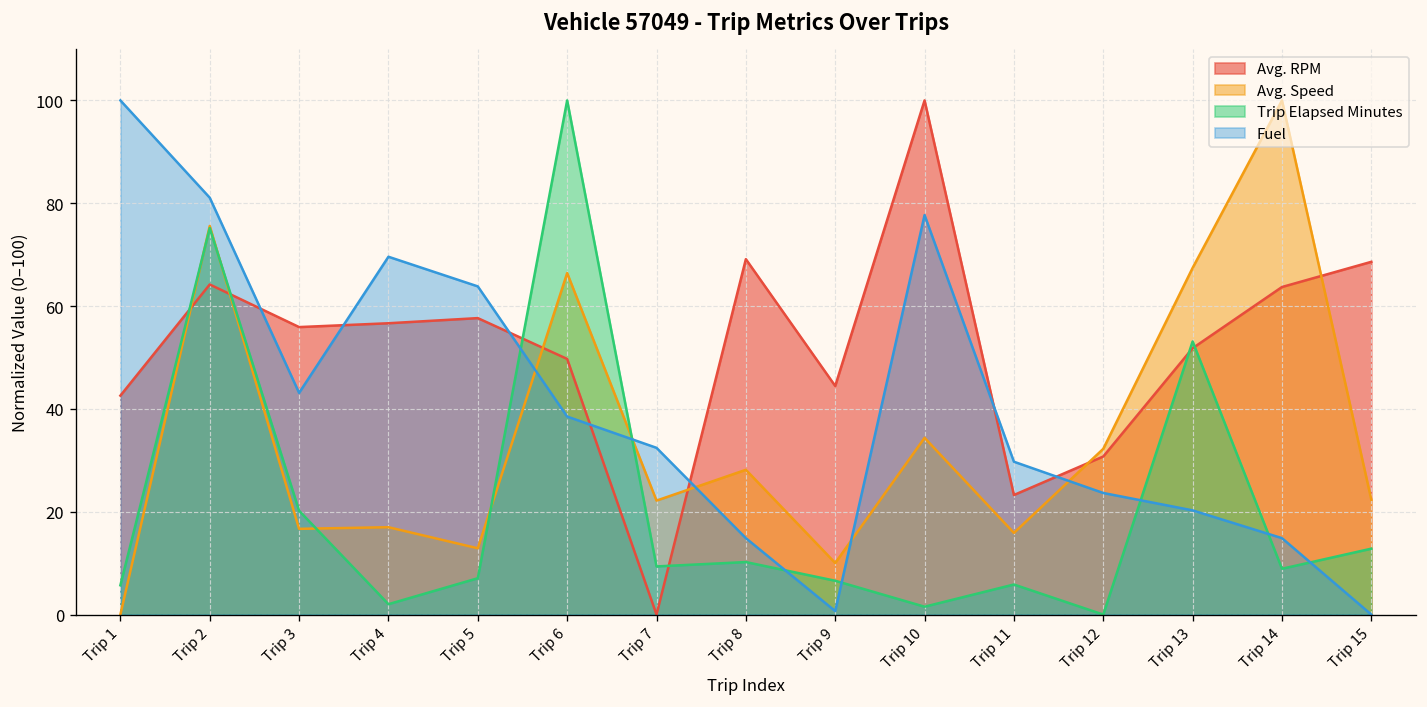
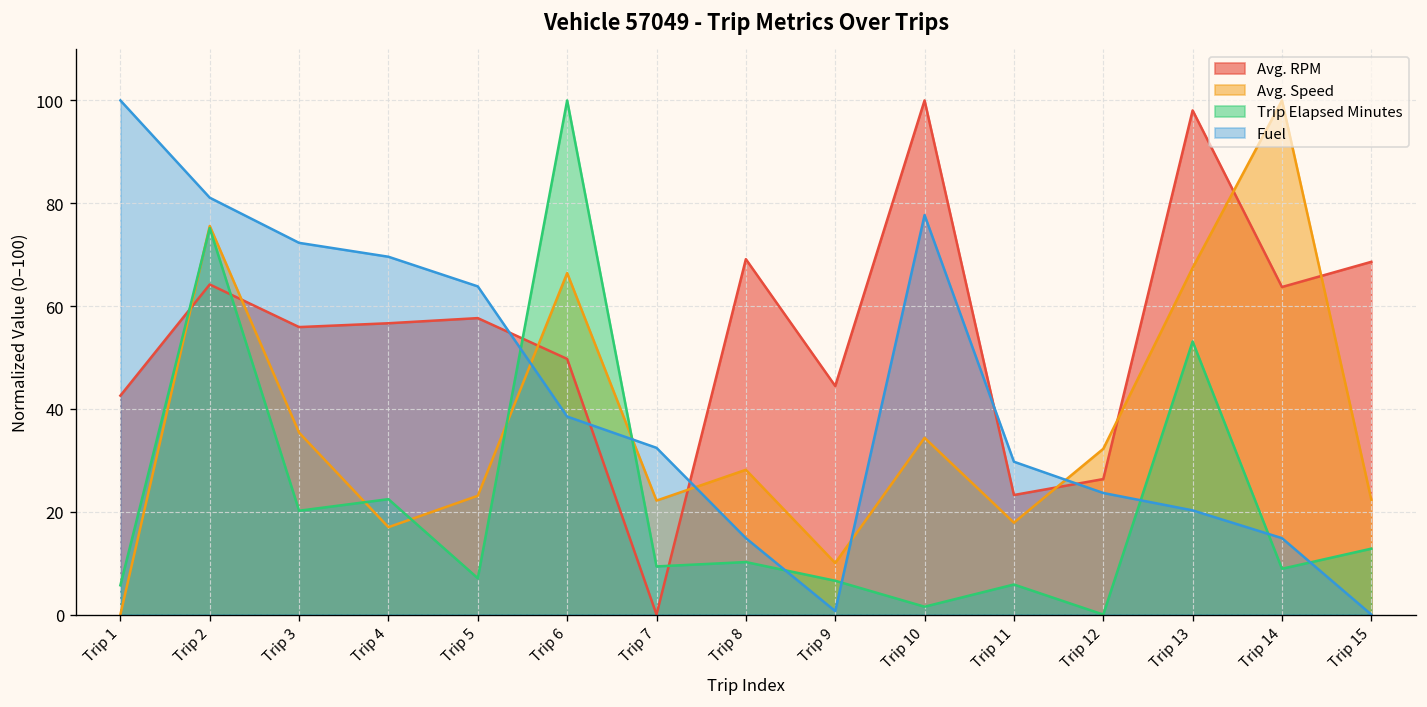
  {
    "Avg. RPM": {
      "Trip 1": 43,
      "Trip 2": 64,
      "Trip 3": 56,
      "Trip 4": 57,
      "Trip 5": 58,
      "Trip 6": 50,
      "Trip 7": 0,
      "Trip 8": 69,
      "Trip 9": 44,
      "Trip 10": 100,
      "Trip 11": 23,
-     "Trip 12": 31,
-     "Trip 13": 52,
+     "Trip 12": 26,
+     "Trip 13": 98,
      "Trip 14": 64,
      "Trip 15": 69
    },
    "Avg. Speed": {
      "Trip 1": 0,
-     "Trip 3": 17,
+     "Trip 3": 35,
      "Trip 4": 17,
-     "Trip 5": 13,
+     "Trip 5": 23,
      "Trip 6": 66,
      "Trip 7": 22,
      "Trip 8": 28,
      "Trip 9": 10,
      "Trip 10": 34,
-     "Trip 11": 16,
+     "Trip 11": 18,
      "Trip 12": 32,
      "Trip 13": 67,
      "Trip 15": 22
    },
    "Trip Elapsed Minutes": {
      "Trip 1": 6,
      "Trip 3": 20,
-     "Trip 4": 2,
+     "Trip 4": 22,
      "Trip 5": 7,
      "Trip 6": 100,
      "Trip 7": 9,
      "Trip 8": 10,
      "Trip 9": 7,
      "Trip 10": 2,
      "Trip 11": 6,
      "Trip 12": 0,
      "Trip 13": 53,
      "Trip 14": 9,
      "Trip 15": 13
    },
    "Fuel": {
      "Trip 1": 100,
      "Trip 2": 81,
-     "Trip 3": 43,
+     "Trip 3": 72,
      "Trip 4": 70,
      "Trip 5": 64,
      "Trip 6": 39,
      "Trip 7": 32,
      "Trip 8": 15,
      "Trip 9": 1,
      "Trip 10": 78,
      "Trip 11": 30,
      "Trip 12": 24,
      "Trip 13": 20,
      "Trip 14": 15,
      "Trip 15": 0
    }
  }
